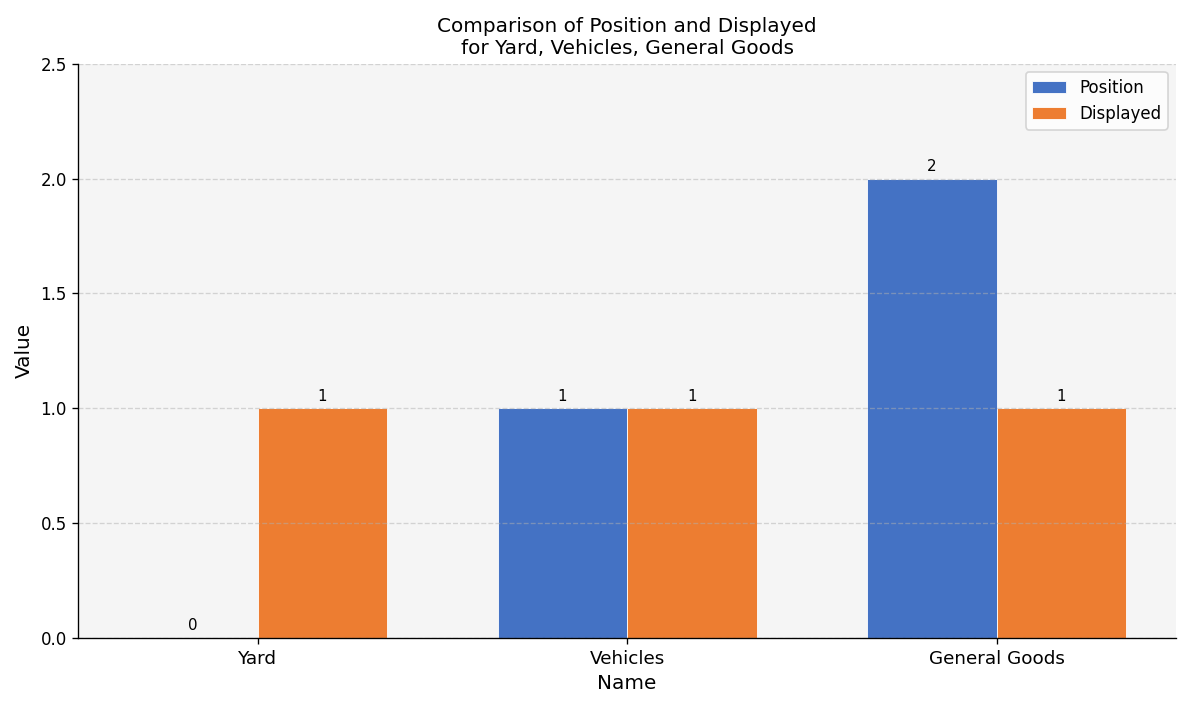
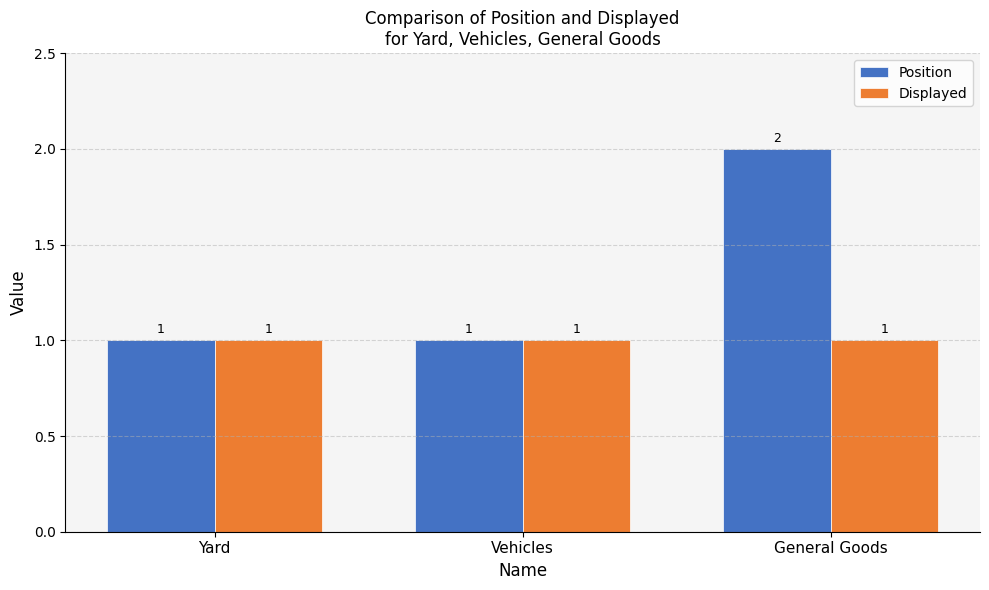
  {
    "Position": {
-     "Yard": 0,
+     "Yard": 1,
      "Vehicles": 1,
      "General Goods": 2
    },
    "Displayed": {
      "Yard": 1,
      "Vehicles": 1,
      "General Goods": 1
    }
  }
